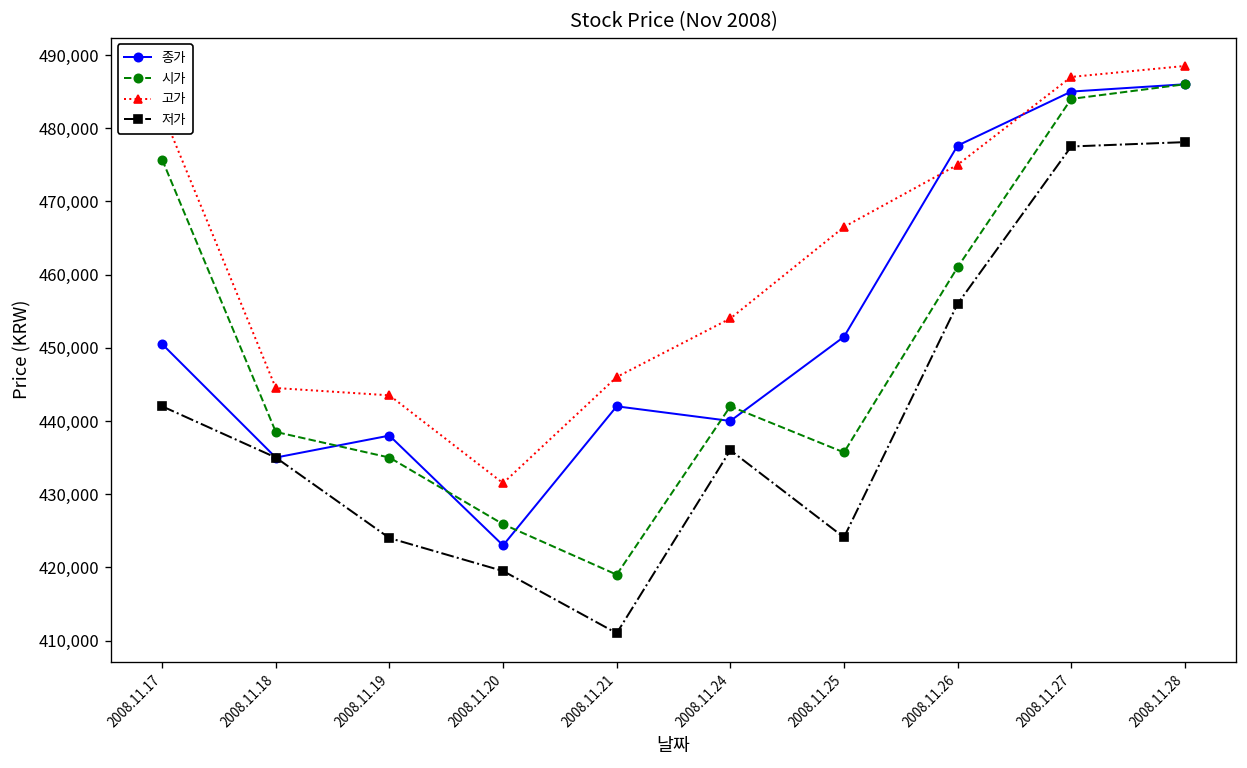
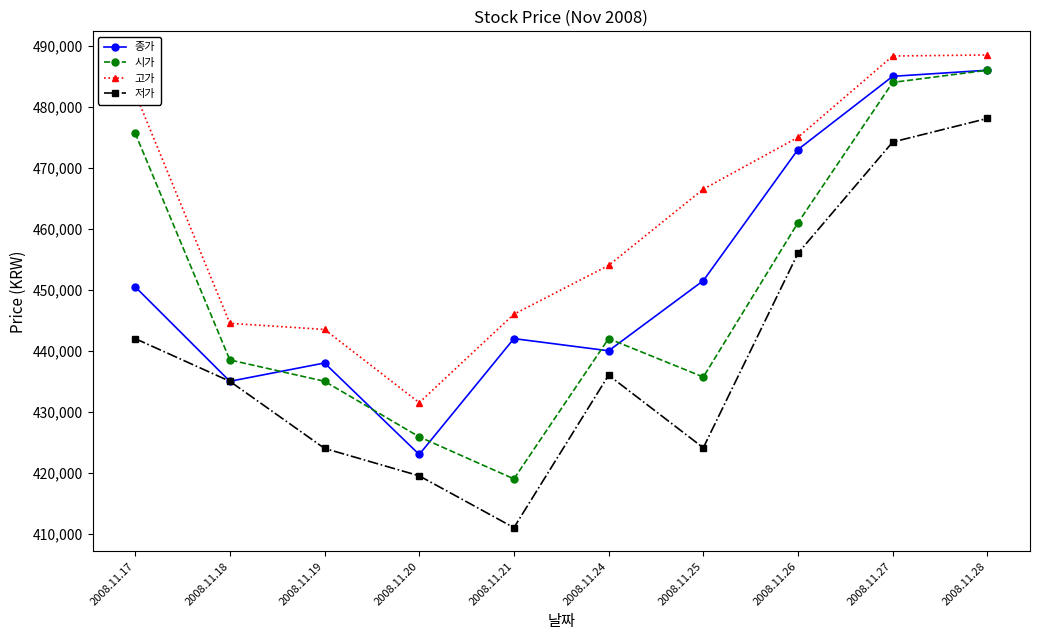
  {
    "종가": {
      "2008.11.17": "451,000",
      "2008.11.19": "438,000",
      "2008.11.20": "423,000",
      "2008.11.21": "442,000",
      "2008.11.24": "440,000",
      "2008.11.25": "452,000",
-     "2008.11.26": "478,000",
+     "2008.11.26": "473,000",
      "2008.11.27": "485,000"
    },
    "시가": {
      "2008.11.17": "476,000",
      "2008.11.18": "439,000",
      "2008.11.19": "435,000",
      "2008.11.20": "426,000",
      "2008.11.21": "419,000",
      "2008.11.24": "442,000",
      "2008.11.25": "436,000",
      "2008.11.26": "461,000",
      "2008.11.27": "484,000"
    },
    "고가": {
      "2008.11.18": "445,000",
      "2008.11.19": "444,000",
      "2008.11.20": "432,000",
      "2008.11.21": "446,000",
      "2008.11.24": "454,000",
      "2008.11.25": "467,000",
      "2008.11.26": "475,000",
-     "2008.11.27": "487,000",
+     "2008.11.27": "488,000",
      "2008.11.28": "489,000"
    },
    "저가": {
      "2008.11.17": "442,000",
      "2008.11.19": "424,000",
      "2008.11.20": "420,000",
      "2008.11.21": "411,000",
      "2008.11.24": "436,000",
      "2008.11.25": "424,000",
      "2008.11.26": "456,000",
-     "2008.11.27": "478,000",
+     "2008.11.27": "474,000",
      "2008.11.28": "478,000"
    }
  }
